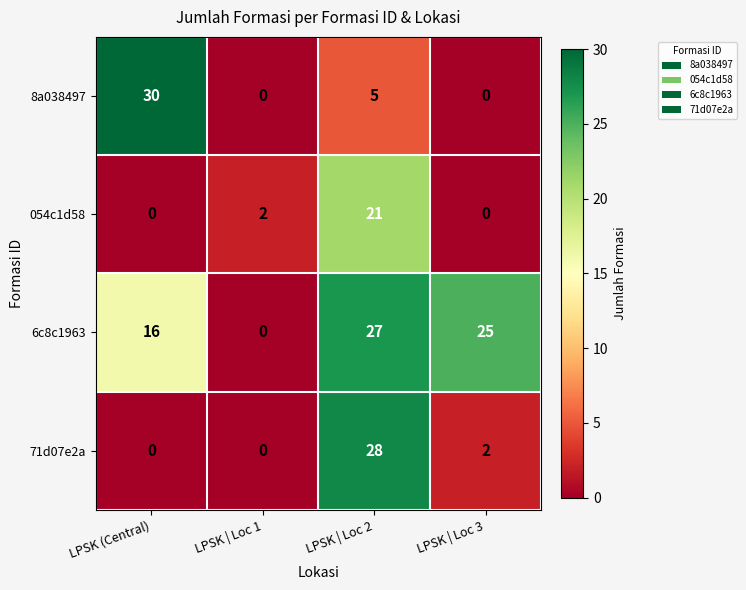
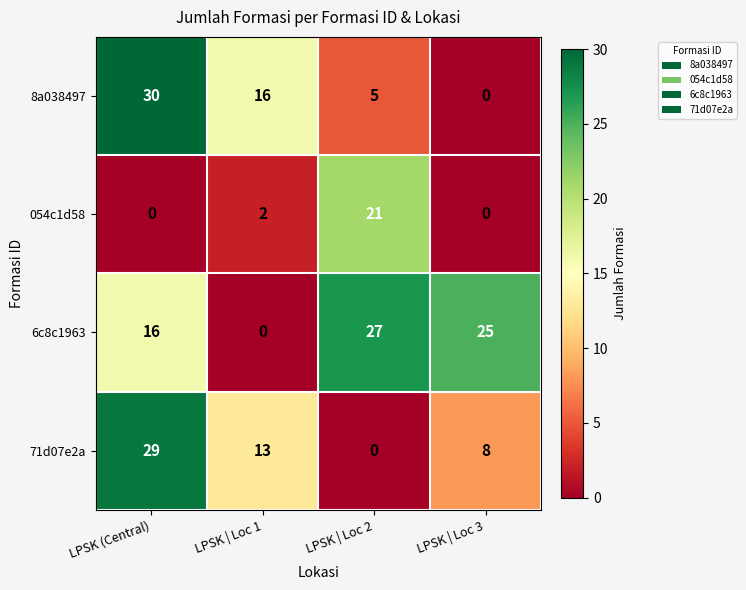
  {
    "8a038497": {
      "LPSK (Central)": 30,
-     "LPSK | Loc 1": 0,
+     "LPSK | Loc 1": 16,
      "LPSK | Loc 2": 5,
      "LPSK | Loc 3": 0
    },
    "054c1d58": {
      "LPSK (Central)": 0,
      "LPSK | Loc 1": 2,
      "LPSK | Loc 2": 21,
      "LPSK | Loc 3": 0
    },
    "6c8c1963": {
      "LPSK (Central)": 16,
      "LPSK | Loc 1": 0,
      "LPSK | Loc 2": 27,
      "LPSK | Loc 3": 25
    },
    "71d07e2a": {
-     "LPSK (Central)": 0,
-     "LPSK | Loc 1": 0,
-     "LPSK | Loc 2": 28,
-     "LPSK | Loc 3": 2
+     "LPSK (Central)": 29,
+     "LPSK | Loc 1": 13,
+     "LPSK | Loc 2": 0,
+     "LPSK | Loc 3": 8
    }
  }
